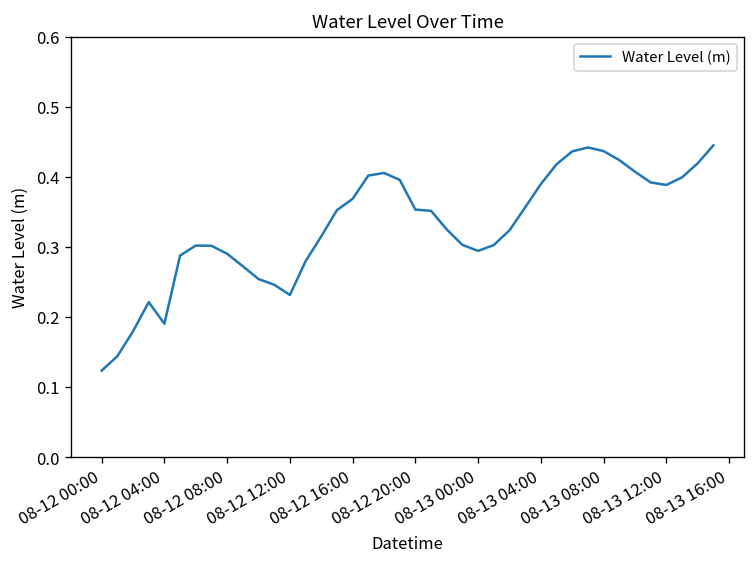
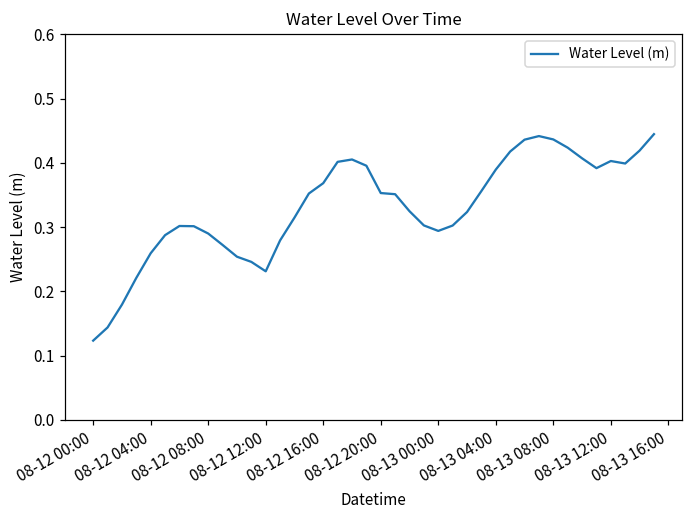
  {
    "08-12 00:00": 0.12,
-   "08-12 04:00": 0.19,
+   "08-12 04:00": 0.26,
    "08-12 08:00": 0.29,
    "08-12 12:00": 0.23,
    "08-12 16:00": 0.37,
    "08-12 20:00": 0.35,
    "08-13 00:00": 0.29,
    "08-13 04:00": 0.39,
    "08-13 08:00": 0.44,
-   "08-13 12:00": 0.39
+   "08-13 12:00": 0.40
  }
